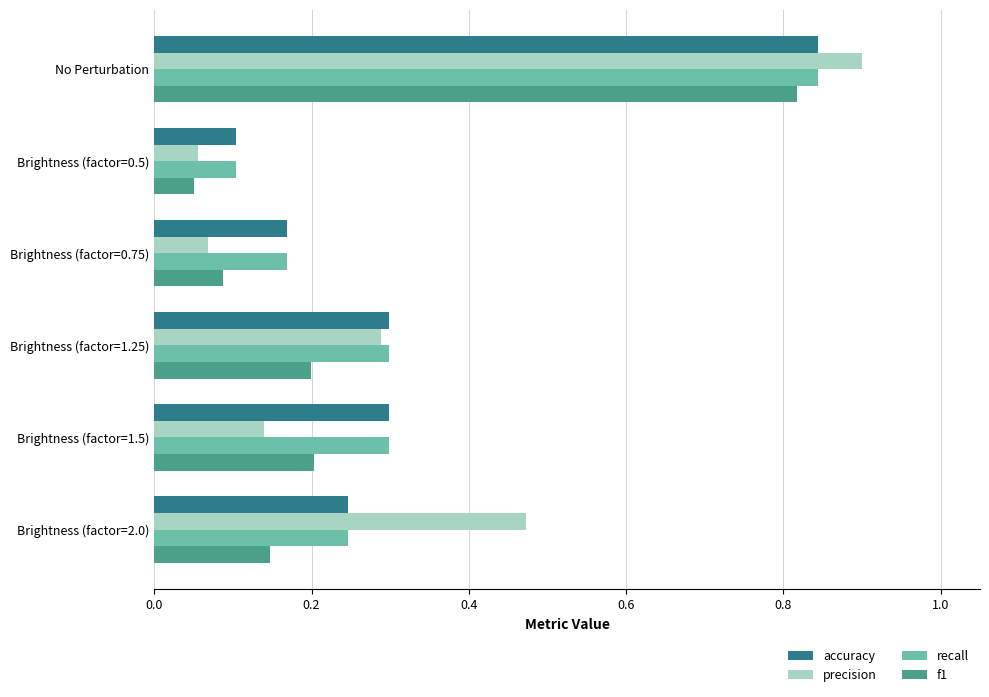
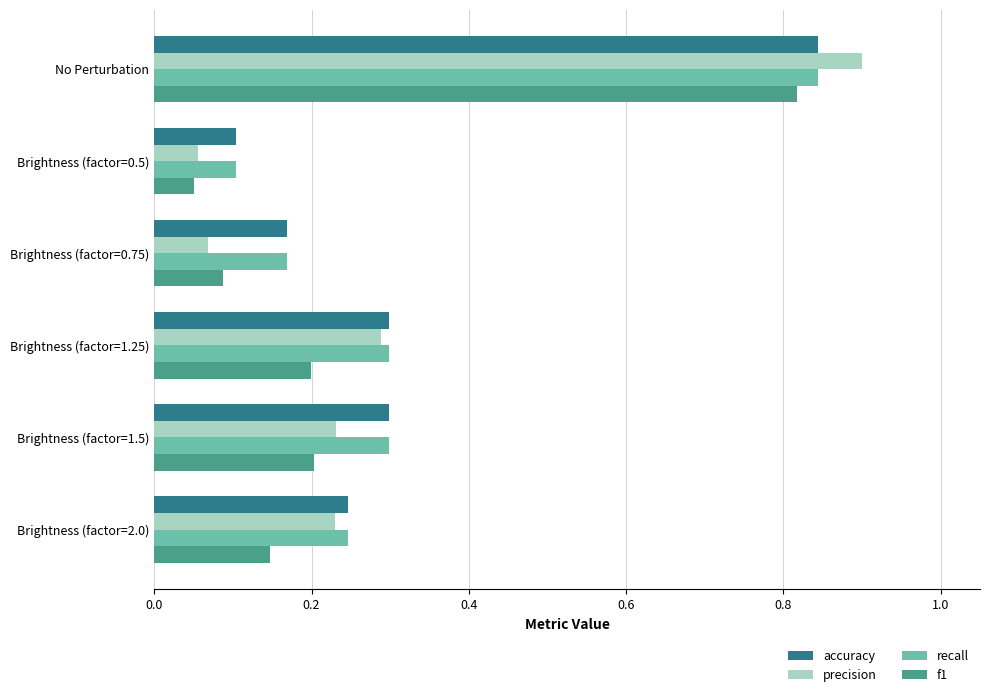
  {
    "precision": {
      "No Perturbation": 0.90,
      "Brightness (factor=0.5)": 0.06,
      "Brightness (factor=0.75)": 0.07,
      "Brightness (factor=1.25)": 0.29,
-     "Brightness (factor=1.5)": 0.14,
-     "Brightness (factor=2.0)": 0.47
+     "Brightness (factor=1.5)": 0.23,
+     "Brightness (factor=2.0)": 0.23
    }
  }
